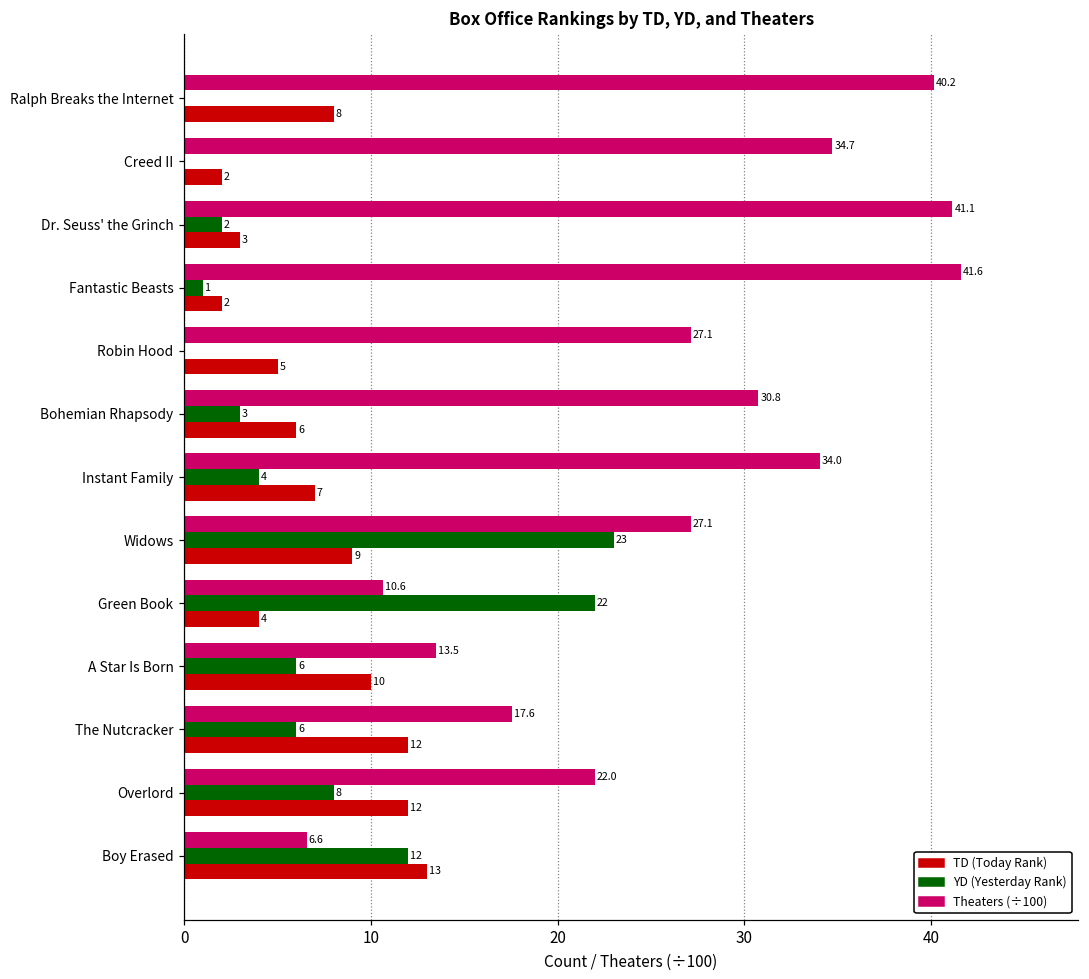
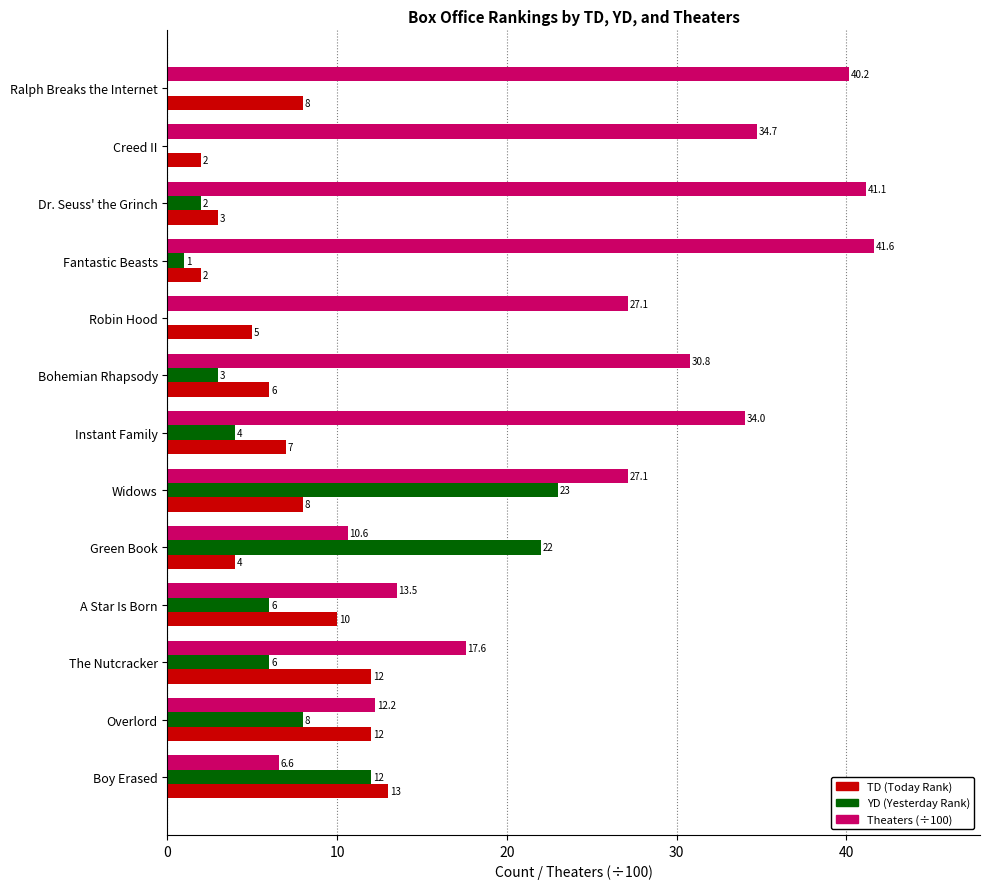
  {
    "TD (Today Rank)": {
      "Ralph Breaks the Internet": 8,
      "Creed II": 2,
      "Dr. Seuss' the Grinch": 3,
      "Fantastic Beasts": 2,
      "Robin Hood": 5,
      "Bohemian Rhapsody": 6,
      "Instant Family": 7,
-     "Widows": 9,
+     "Widows": 8,
      "Green Book": 4,
      "A Star Is Born": 10,
      "The Nutcracker": 12,
      "Overlord": 12,
      "Boy Erased": 13
    },
    "YD (Yesterday Rank)": {
      "Dr. Seuss' the Grinch": 2,
      "Fantastic Beasts": 1,
      "Bohemian Rhapsody": 3,
      "Instant Family": 4,
      "Widows": 23,
      "Green Book": 22,
      "A Star Is Born": 6,
      "The Nutcracker": 6,
      "Overlord": 8,
      "Boy Erased": 12
    },
    "Theaters (÷100)": {
      "Ralph Breaks the Internet": 40.2,
      "Creed II": 34.7,
      "Dr. Seuss' the Grinch": 41.1,
      "Fantastic Beasts": 41.6,
      "Robin Hood": 27.1,
      "Bohemian Rhapsody": 30.8,
      "Instant Family": 34.0,
      "Widows": 27.1,
      "Green Book": 10.6,
      "A Star Is Born": 13.5,
      "The Nutcracker": 17.6,
-     "Overlord": 22.0,
+     "Overlord": 12.2,
      "Boy Erased": 6.6
    }
  }
